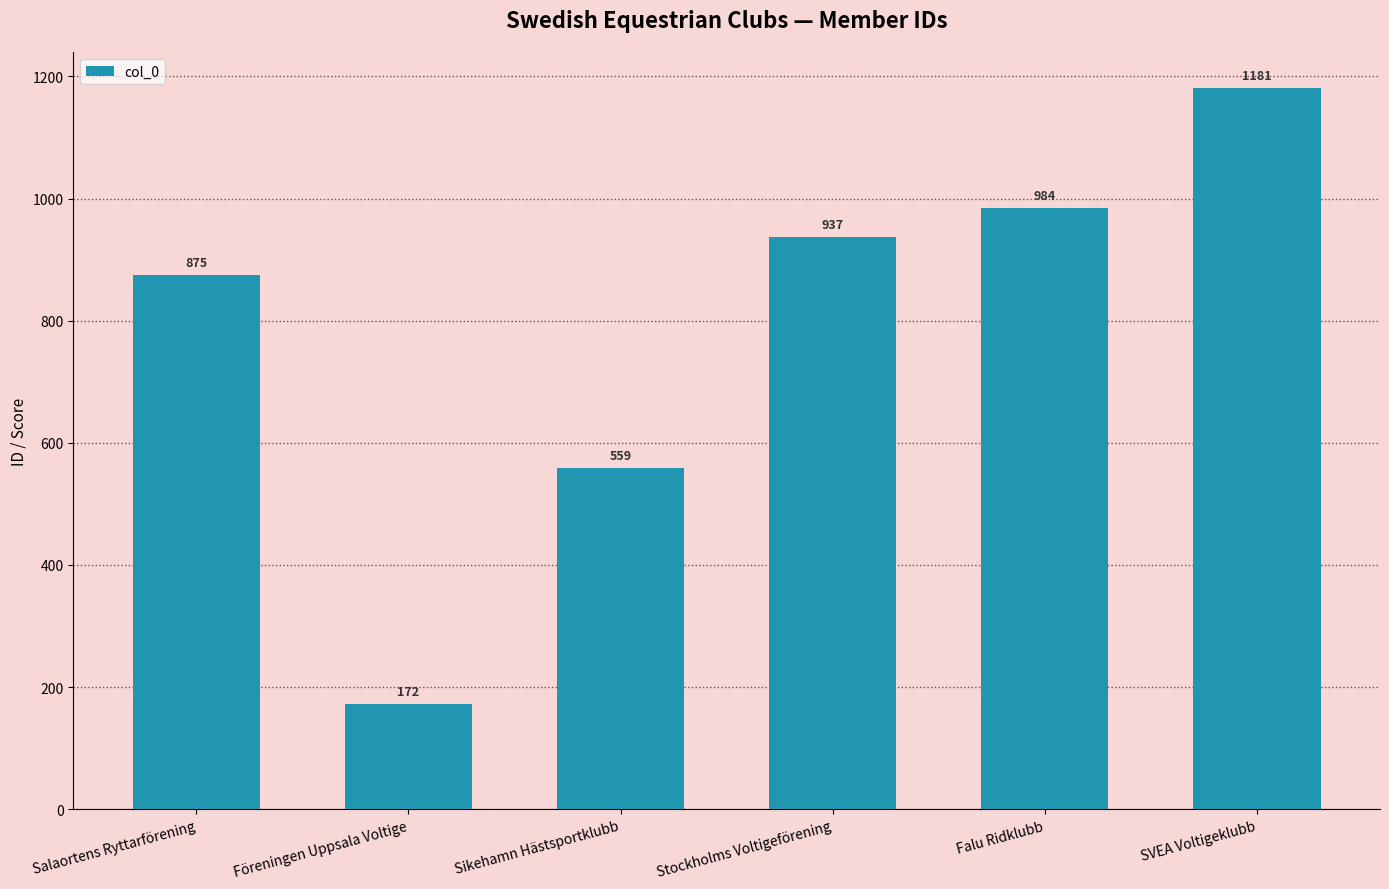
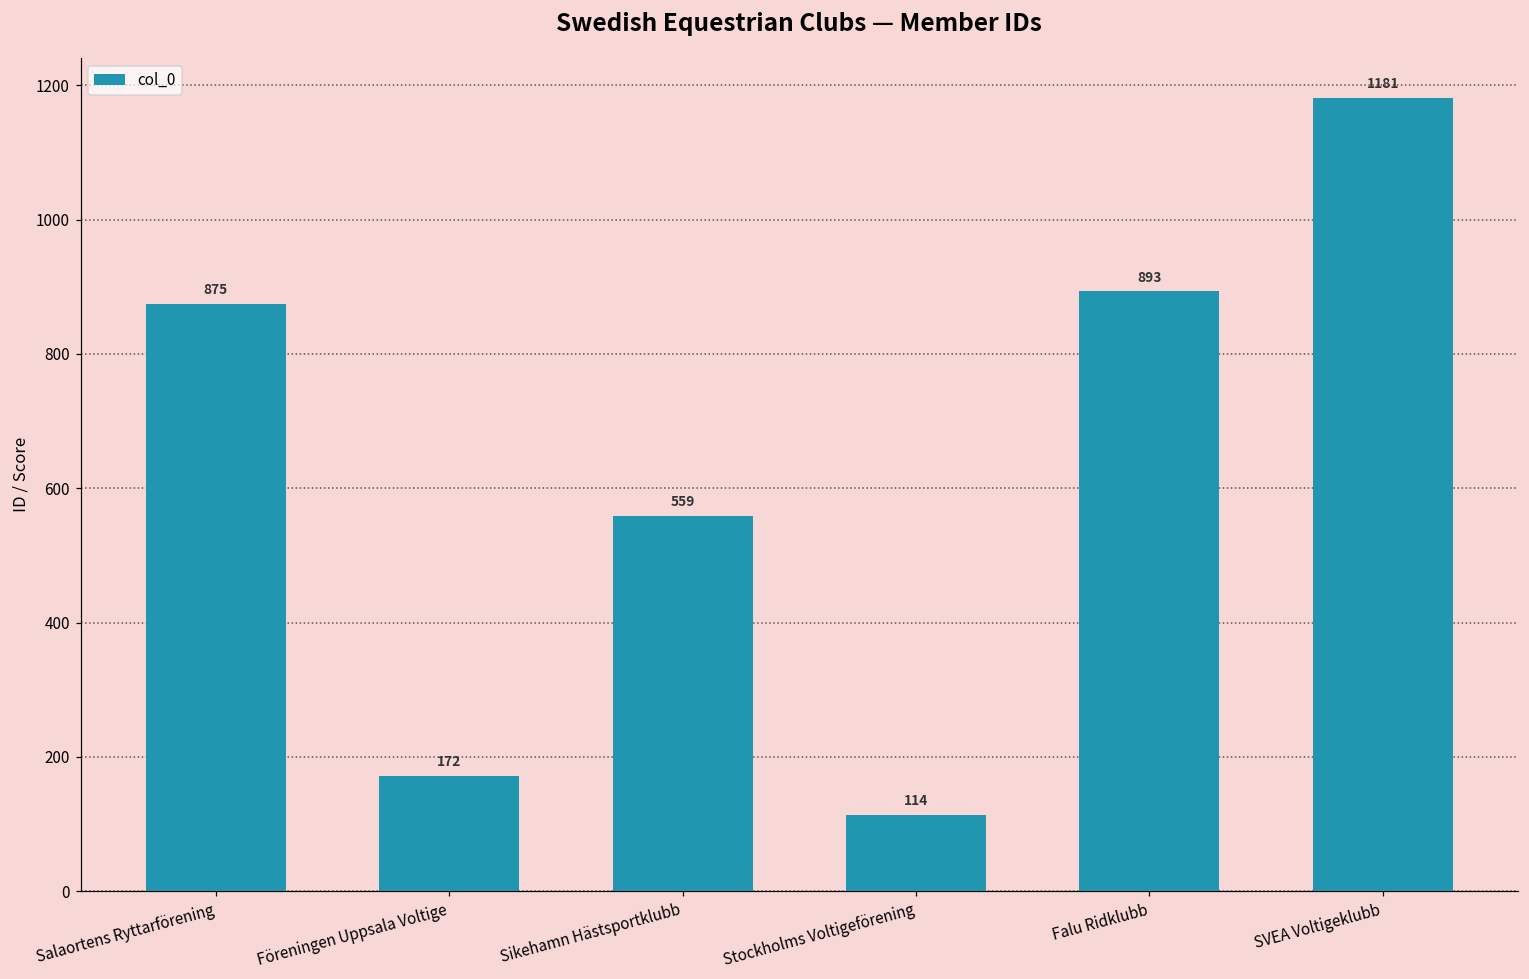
  {
    "Salaortens Ryttarförening": 875,
    "Föreningen Uppsala Voltige": 172,
    "Sikehamn Hästsportklubb": 559,
-   "Stockholms Voltigeförening": 937,
-   "Falu Ridklubb": 984,
+   "Stockholms Voltigeförening": 114,
+   "Falu Ridklubb": 893,
    "SVEA Voltigeklubb": 1181
  }
